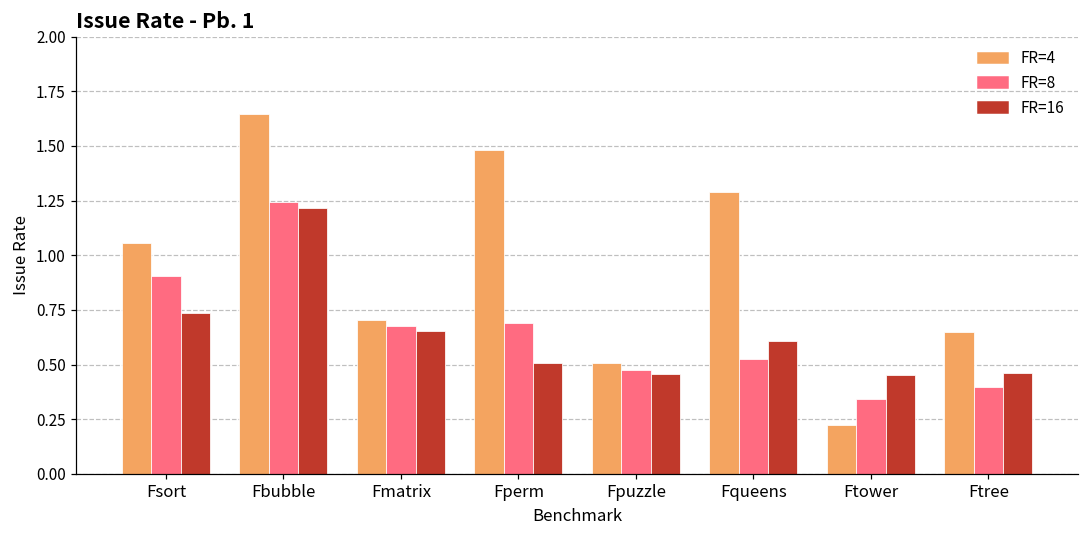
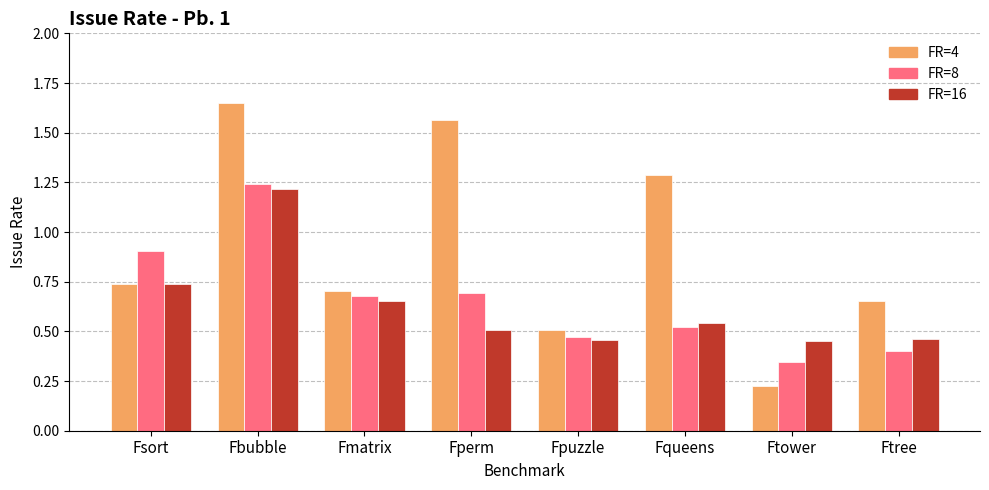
  {
    "FR=4": {
-     "Fsort": 1.06,
+     "Fsort": 0.74,
      "Fbubble": 1.65,
      "Fmatrix": 0.71,
-     "Fperm": 1.48,
+     "Fperm": 1.56,
      "Fpuzzle": 0.51,
      "Fqueens": 1.29,
      "Ftower": 0.23,
      "Ftree": 0.65
    },
    "FR=8": {
      "Fsort": 0.90,
      "Fbubble": 1.24,
      "Fmatrix": 0.68,
      "Fperm": 0.69,
      "Fpuzzle": 0.47,
      "Fqueens": 0.52,
      "Ftower": 0.34,
      "Ftree": 0.40
    },
    "FR=16": {
      "Fsort": 0.74,
      "Fbubble": 1.22,
      "Fmatrix": 0.65,
      "Fperm": 0.51,
      "Fpuzzle": 0.46,
-     "Fqueens": 0.61,
+     "Fqueens": 0.54,
      "Ftower": 0.45,
      "Ftree": 0.46
    }
  }
